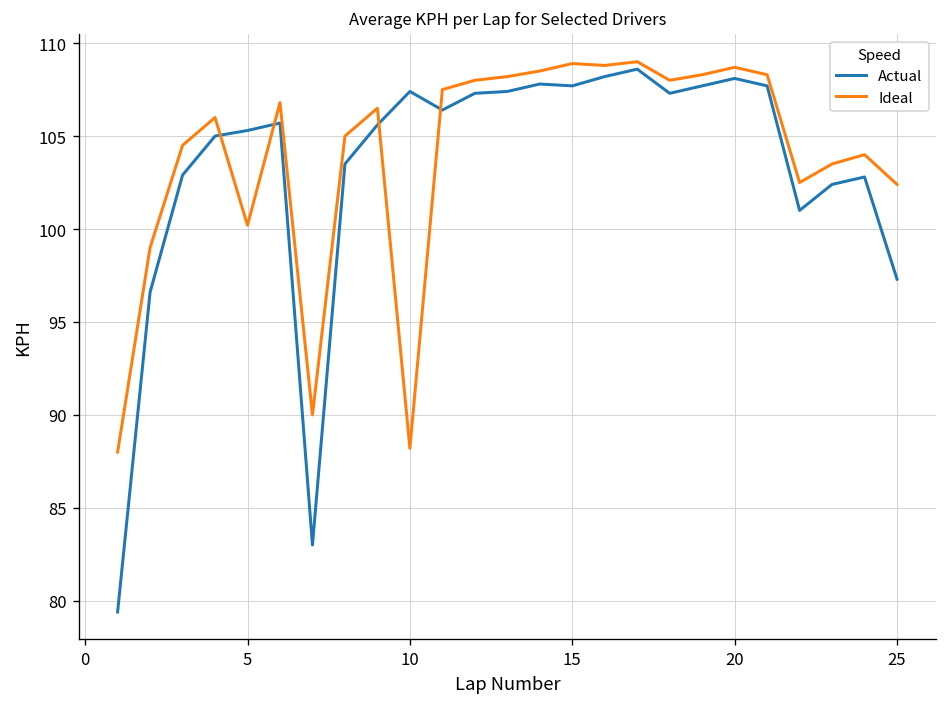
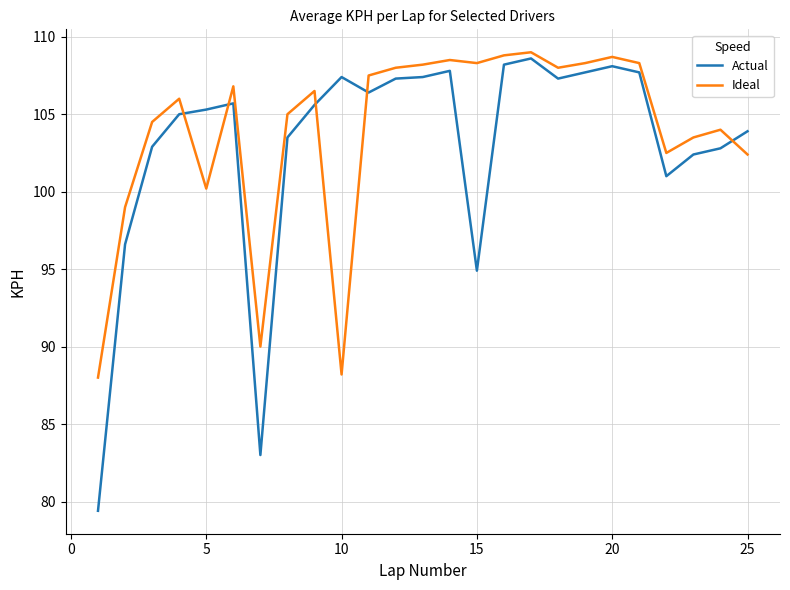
  {
    "Actual": {
      "5": 105.3,
      "10": 107.4,
-     "15": 107.7,
+     "15": 94.9,
      "20": 108.1,
-     "25": 97.3
+     "25": 103.9
    },
    "Ideal": {
      "5": 100.2,
      "10": 88.2,
-     "15": 108.9,
+     "15": 108.3,
      "20": 108.7,
      "25": 102.4
    }
  }
